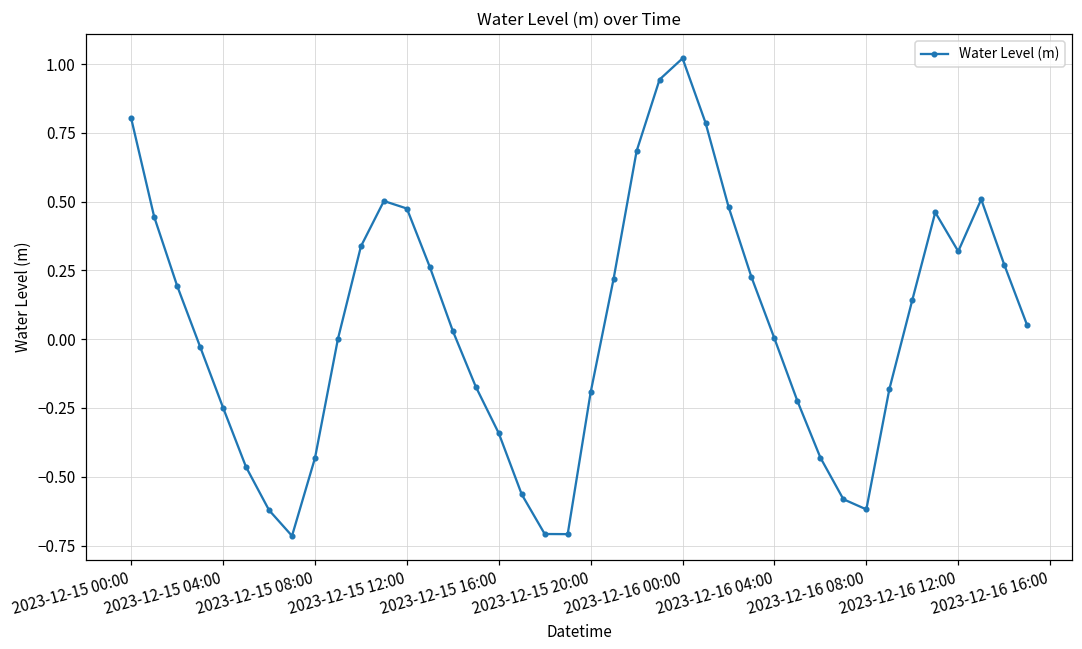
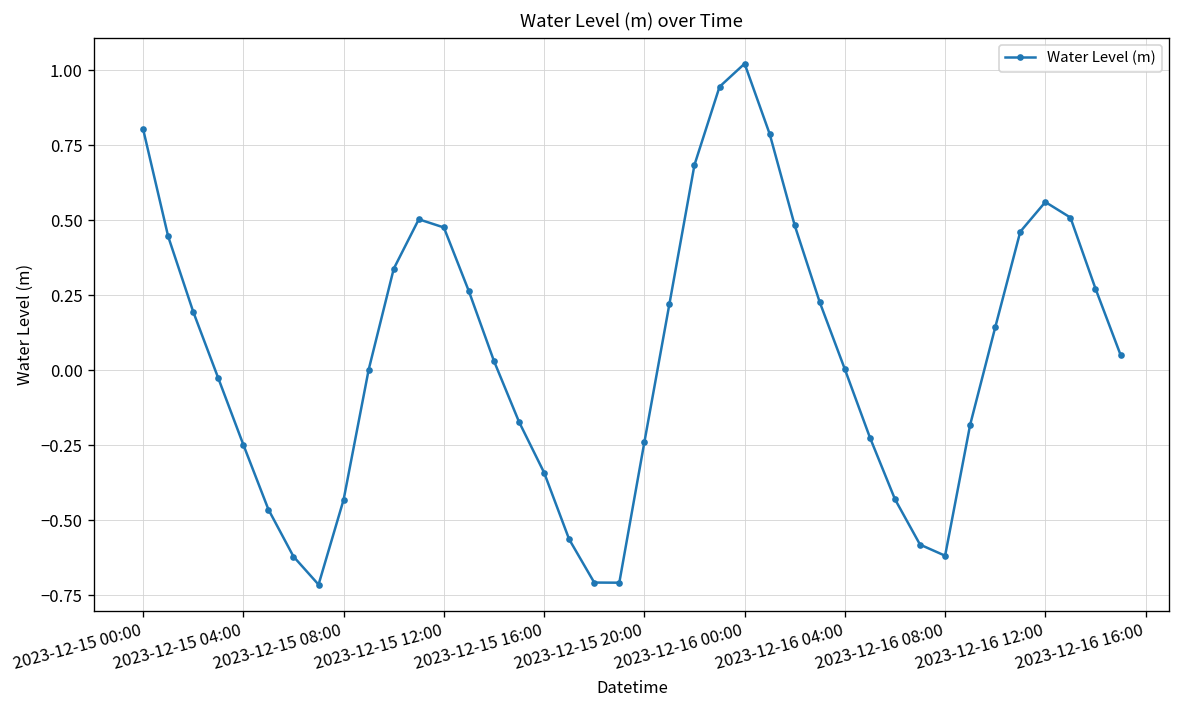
  {
    "2023-12-15 00:00": 0.80,
    "2023-12-15 04:00": -0.25,
    "2023-12-15 08:00": -0.43,
    "2023-12-15 12:00": 0.48,
    "2023-12-15 16:00": -0.34,
-   "2023-12-15 20:00": -0.19,
+   "2023-12-15 20:00": -0.24,
    "2023-12-16 00:00": 1.02,
    "2023-12-16 04:00": 0.00,
    "2023-12-16 08:00": -0.62,
-   "2023-12-16 12:00": 0.32
+   "2023-12-16 12:00": 0.56
  }
